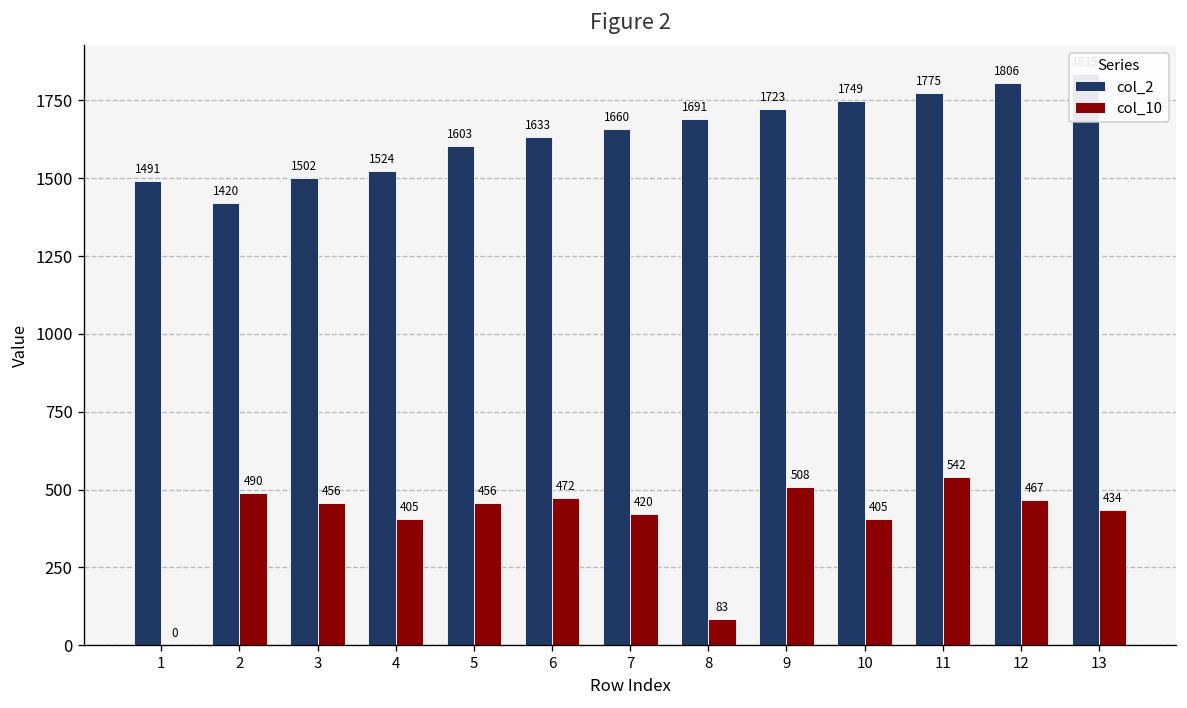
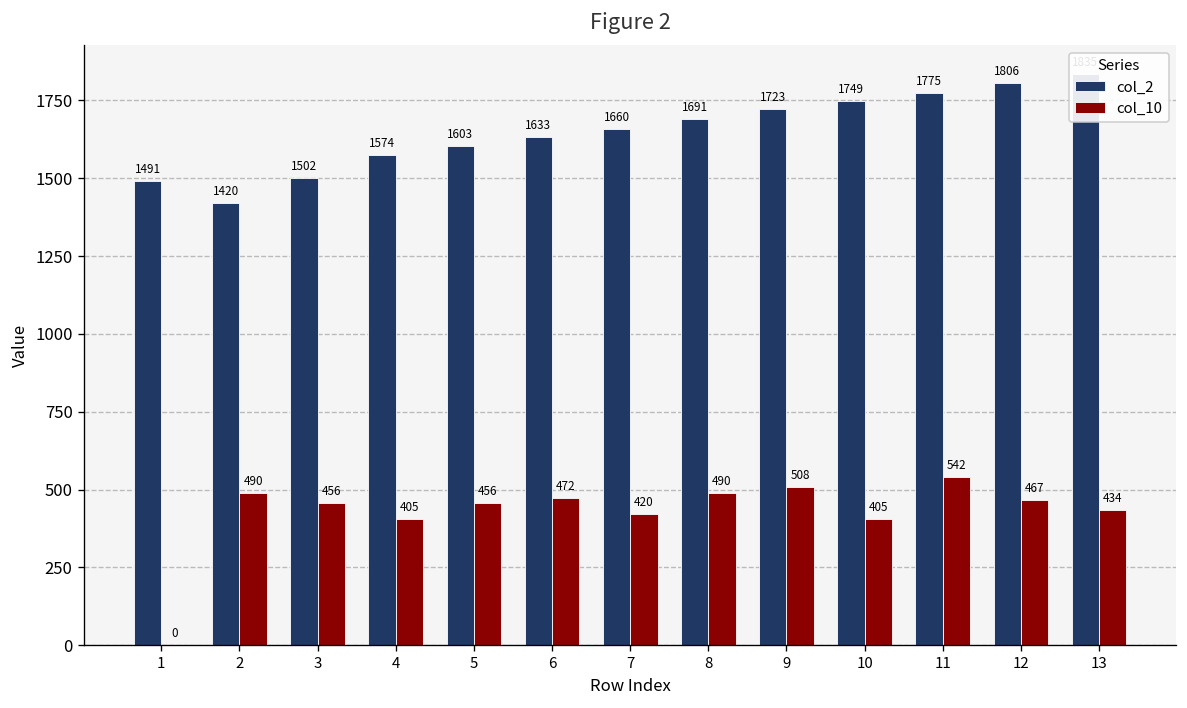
  {
    "col_2": {
      "1": 1491,
      "2": 1420,
      "3": 1502,
-     "4": 1524,
+     "4": 1574,
      "5": 1603,
      "6": 1633,
      "7": 1660,
      "8": 1691,
      "9": 1723,
      "10": 1749,
      "11": 1775,
      "12": 1806
    },
    "col_10": {
      "1": 0,
      "2": 490,
      "3": 456,
      "4": 405,
      "5": 456,
      "6": 472,
      "7": 420,
-     "8": 83,
+     "8": 490,
      "9": 508,
      "10": 405,
      "11": 542,
      "12": 467,
      "13": 434
    }
  }
